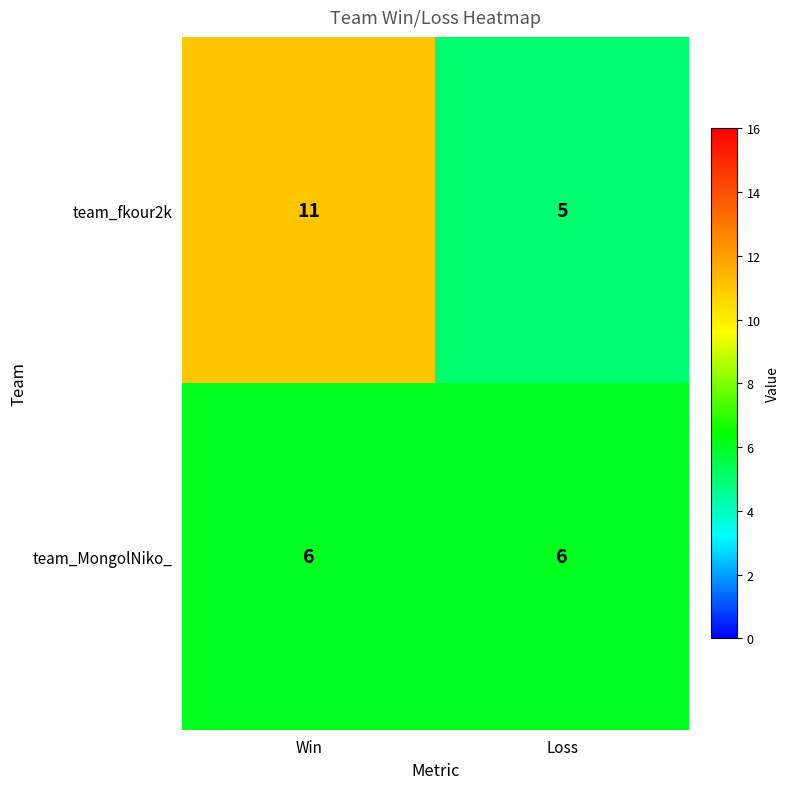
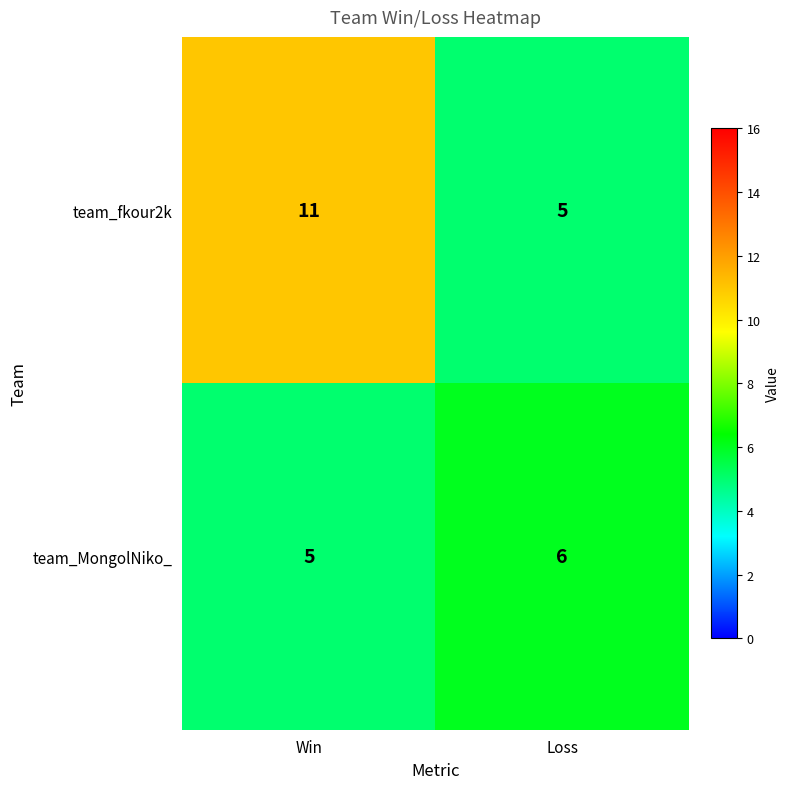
  {
    "team_fkour2k": {
      "Win": 11,
      "Loss": 5
    },
    "team_MongolNiko_": {
-     "Win": 6,
+     "Win": 5,
      "Loss": 6
    }
  }
